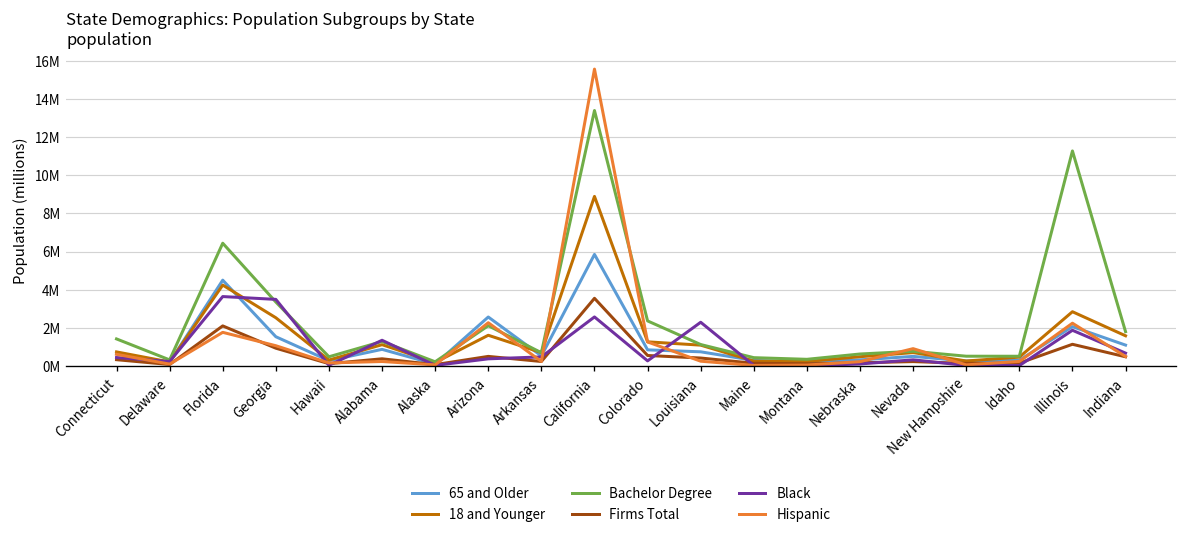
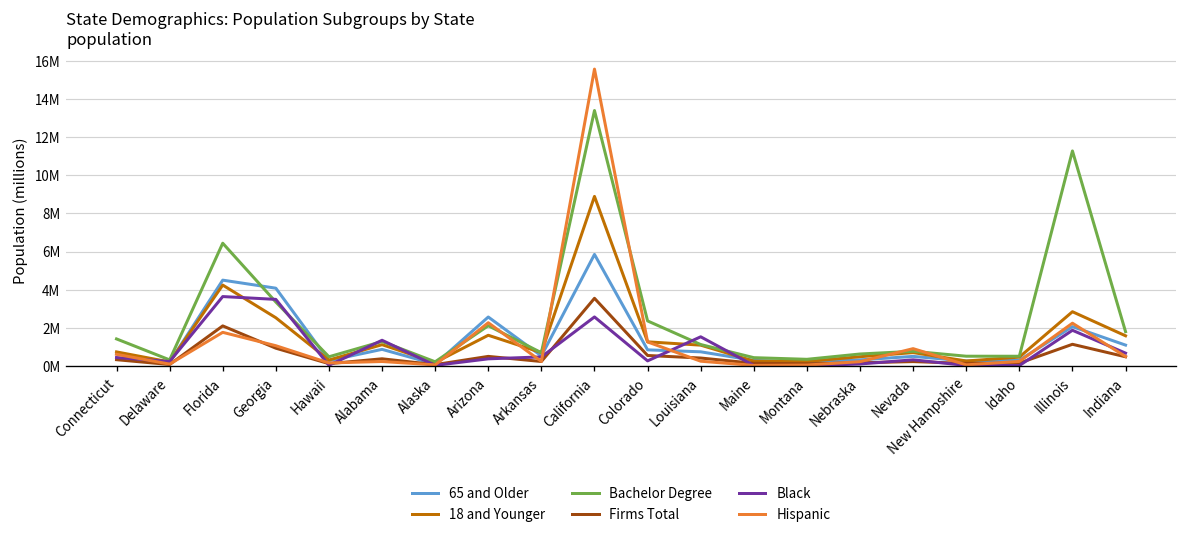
  {
    "65 and Older": {
      "Florida": 4500000,
-     "Georgia": 1500000,
+     "Georgia": 4100000,
      "Alabama": 900000,
      "Arizona": 2600000,
      "California": 5900000,
      "Colorado": 800000,
      "Louisiana": 700000,
      "Nevada": 500000,
      "Illinois": 2100000,
      "Indiana": 1100000
    },
    "Bachelor Degree": {
      "Connecticut": 1400000,
      "Florida": 6400000,
      "Hawaii": 500000,
      "California": 13400000,
      "Colorado": 2400000,
      "New Hampshire": 500000,
      "Illinois": 11300000,
      "Indiana": 1800000
    },
    "Black": {
      "Florida": 3600000,
      "California": 2600000,
      "Colorado": 300000,
-     "Louisiana": 2300000,
+     "Louisiana": 1500000,
      "Illinois": 1900000,
      "Indiana": 700000
    },
    "Hispanic": {
      "Florida": 1800000,
      "California": 15600000,
      "Louisiana": 200000,
      "Illinois": 2200000
    }
  }
